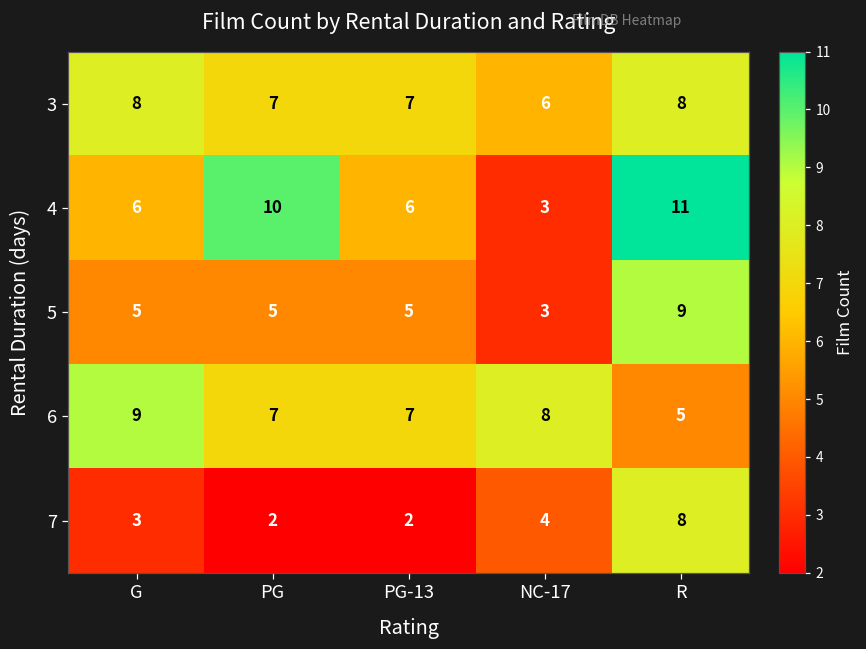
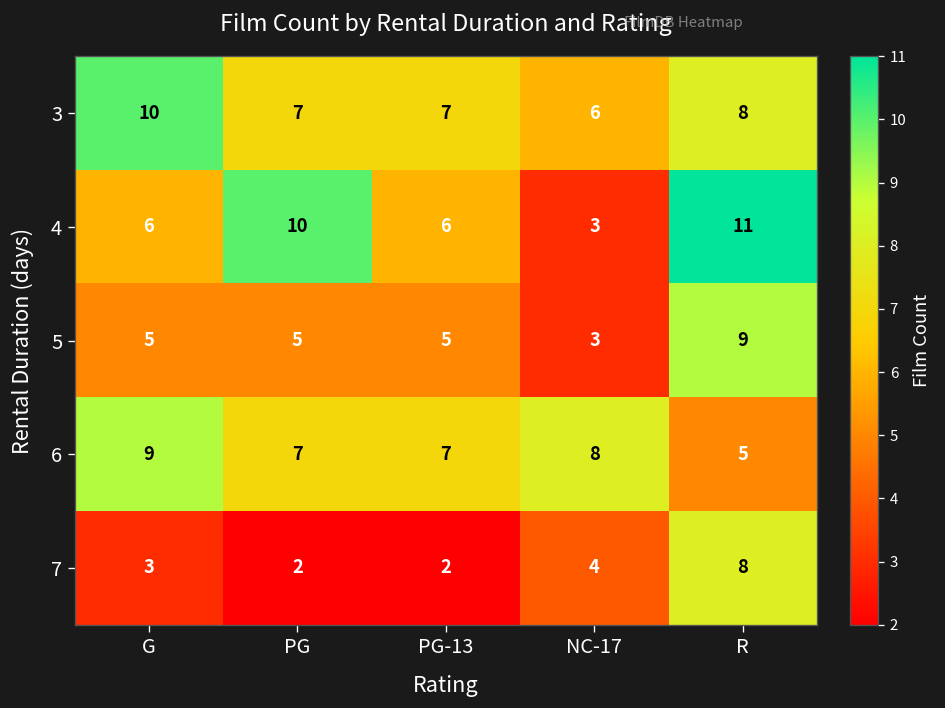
  {
    "3": {
-     "G": 8,
+     "G": 10,
      "PG": 7,
      "PG-13": 7,
      "NC-17": 6,
      "R": 8
    },
    "4": {
      "G": 6,
      "PG": 10,
      "PG-13": 6,
      "NC-17": 3,
      "R": 11
    },
    "5": {
      "G": 5,
      "PG": 5,
      "PG-13": 5,
      "NC-17": 3,
      "R": 9
    },
    "6": {
      "G": 9,
      "PG": 7,
      "PG-13": 7,
      "NC-17": 8,
      "R": 5
    },
    "7": {
      "G": 3,
      "PG": 2,
      "PG-13": 2,
      "NC-17": 4,
      "R": 8
    }
  }
